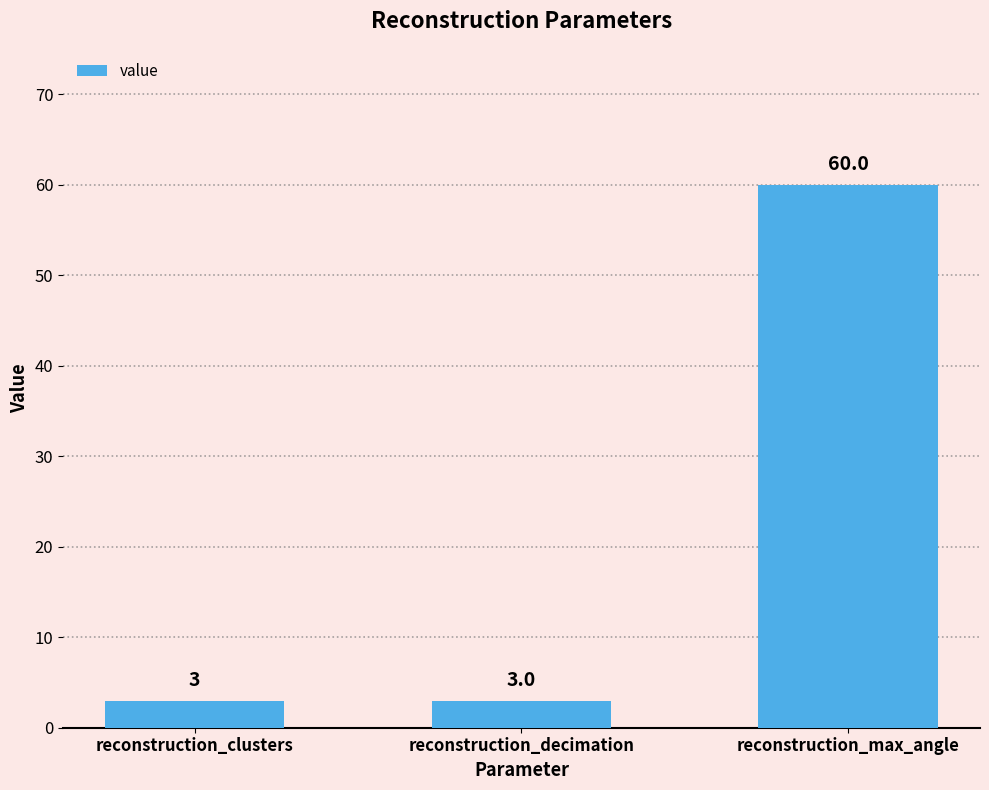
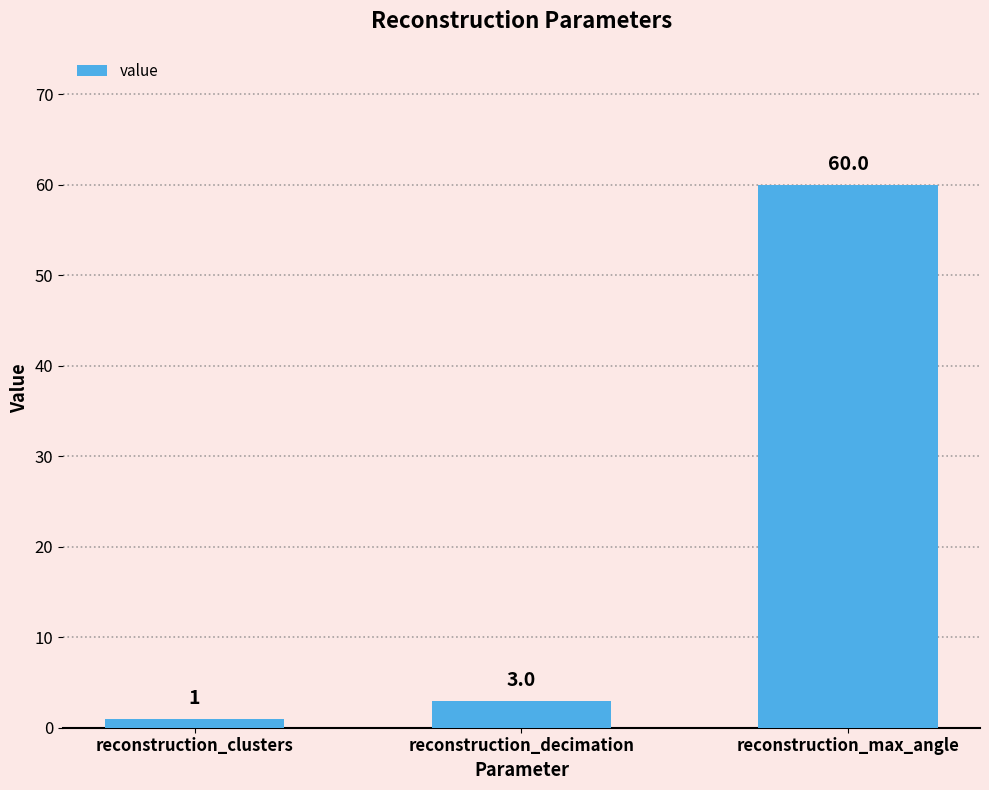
  {
-   "reconstruction_clusters": 3,
+   "reconstruction_clusters": 1,
    "reconstruction_decimation": 3.0,
    "reconstruction_max_angle": 60.0
  }
